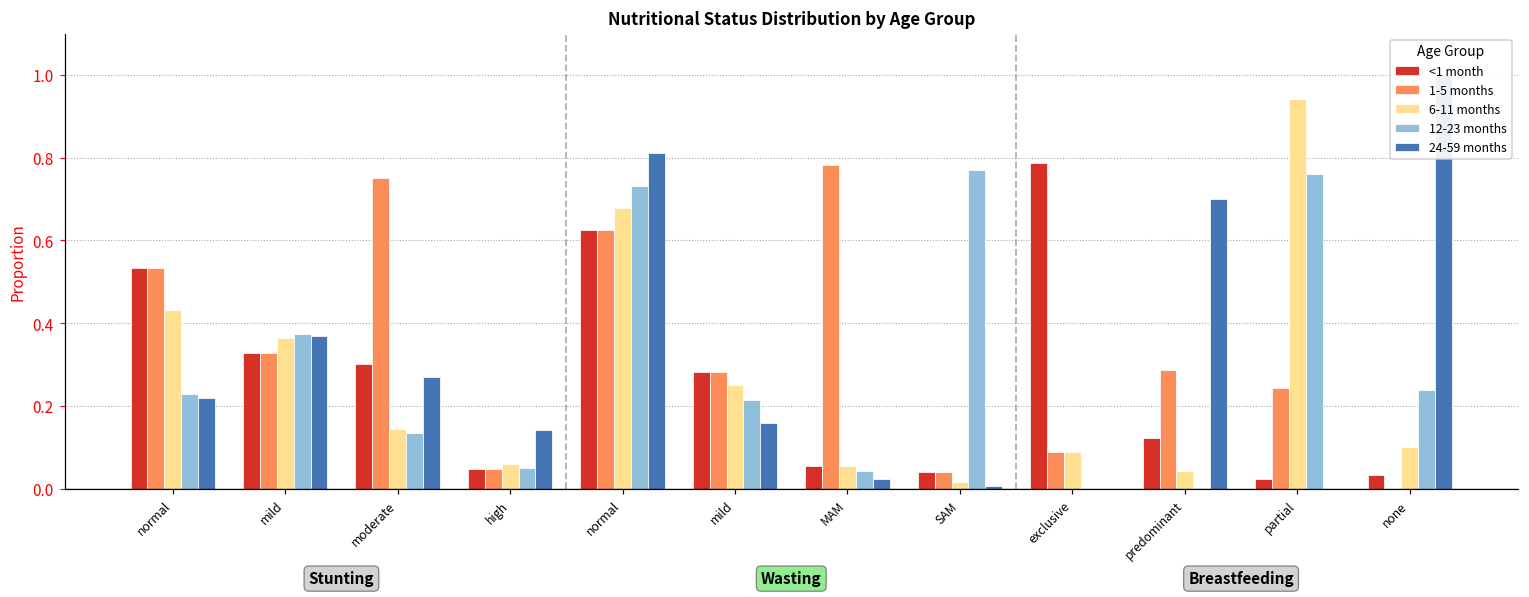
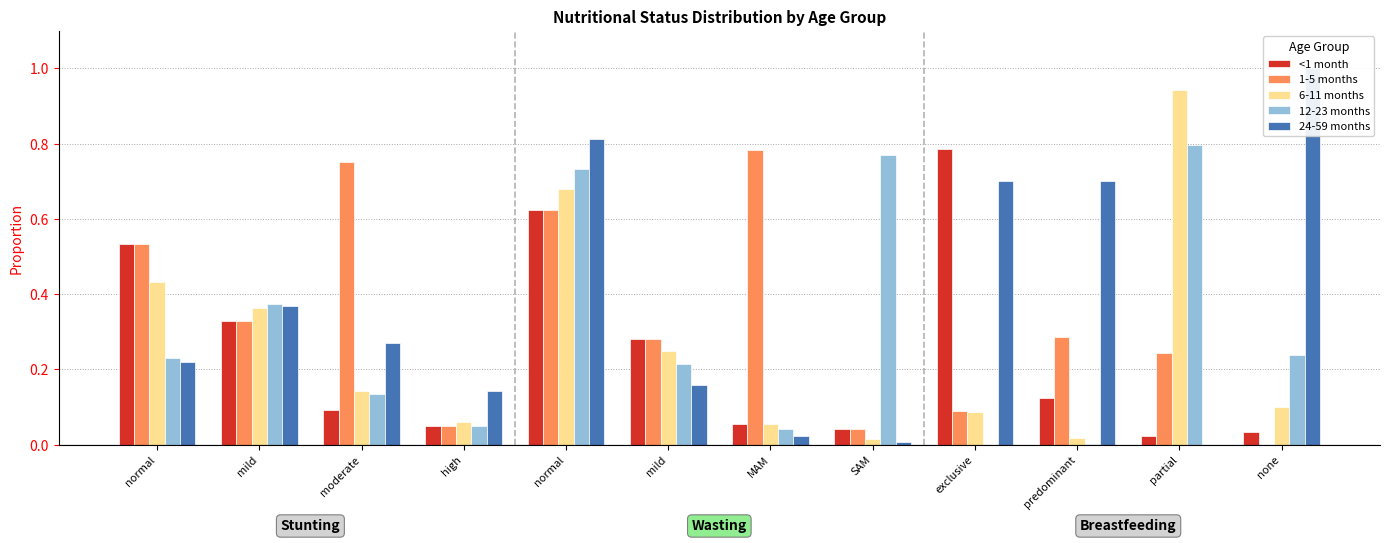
  {
    "<1 month": {
-     "moderate": 0.30,
+     "moderate": 0.09,
      "high": 0.05,
      "MAM": 0.05,
      "SAM": 0.04,
      "exclusive": 0.79,
      "predominant": 0.12,
      "partial": 0.02,
      "none": 0.03
    },
    "1-5 months": {
      "moderate": 0.75,
      "high": 0.05,
      "MAM": 0.78,
      "SAM": 0.04,
      "exclusive": 0.09,
      "predominant": 0.29,
      "partial": 0.24
    },
    "6-11 months": {
      "moderate": 0.14,
      "high": 0.06,
      "MAM": 0.06,
      "SAM": 0.02,
      "exclusive": 0.09,
-     "predominant": 0.04,
+     "predominant": 0.02,
      "partial": 0.94,
      "none": 0.10
    },
    "12-23 months": {
      "moderate": 0.13,
      "high": 0.05,
      "MAM": 0.04,
      "SAM": 0.77,
      "exclusive": 0.00,
-     "partial": 0.76,
+     "partial": 0.80,
      "none": 0.24
    },
    "24-59 months": {
      "moderate": 0.27,
      "high": 0.14,
      "MAM": 0.02,
      "SAM": 0.01,
-     "exclusive": 0.0,
+     "exclusive": 0.7,
      "predominant": 0.7,
      "partial": 0.0
    }
  }
